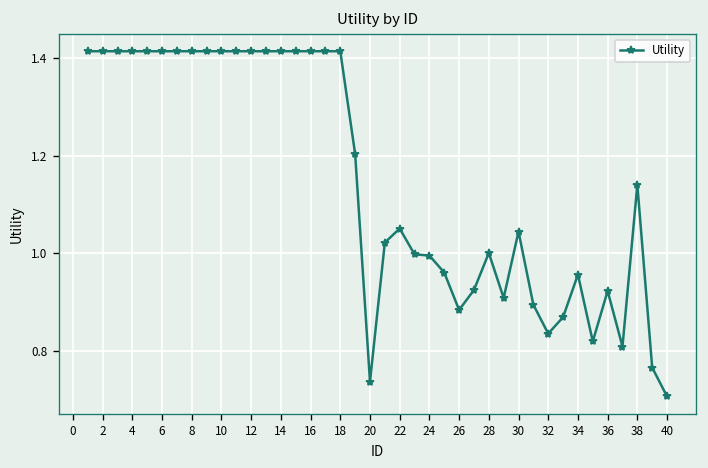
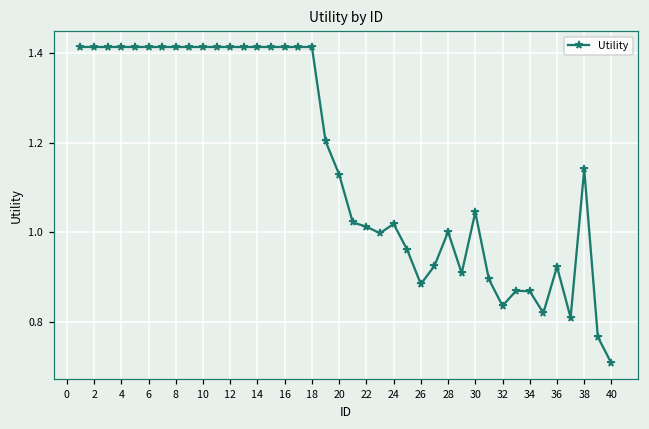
  {
    "2": 1.41,
    "4": 1.41,
    "6": 1.41,
    "8": 1.41,
    "10": 1.41,
    "12": 1.41,
    "14": 1.41,
    "16": 1.41,
    "18": 1.41,
-   "20": 0.74,
-   "22": 1.05,
-   "24": 1.00,
+   "20": 1.13,
+   "22": 1.01,
+   "24": 1.02,
    "26": 0.88,
    "28": 1.00,
    "30": 1.04,
    "32": 0.84,
-   "34": 0.96,
+   "34": 0.87,
    "36": 0.92,
    "38": 1.14,
    "40": 0.71
  }
